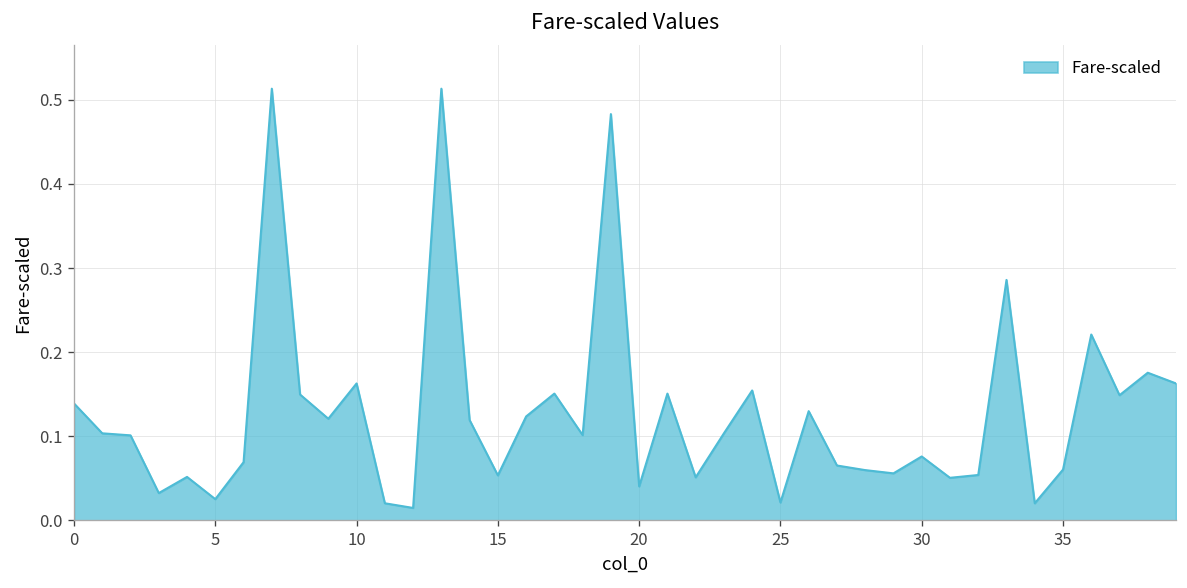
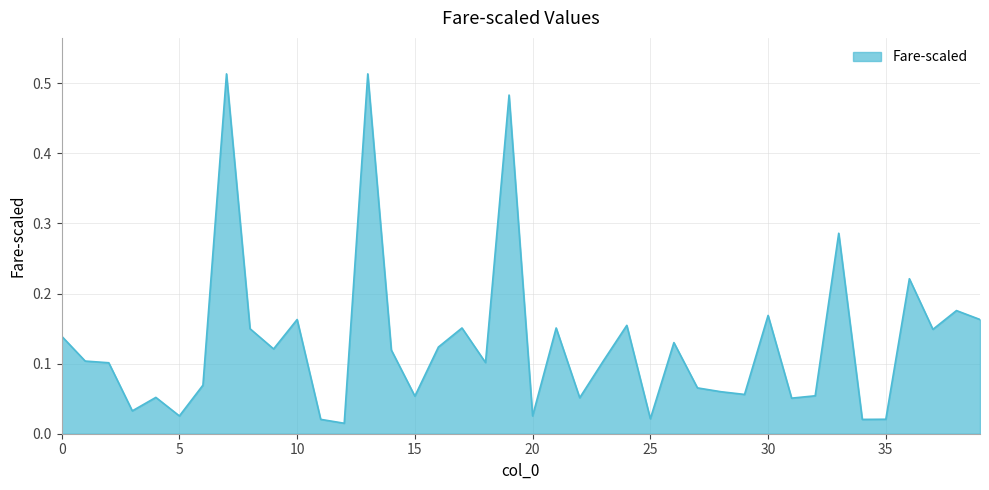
  {
    "0": 0.14,
    "5": 0.03,
    "10": 0.16,
    "15": 0.05,
-   "20": 0.04,
+   "20": 0.03,
    "25": 0.02,
-   "30": 0.08,
-   "35": 0.06
+   "30": 0.17,
+   "35": 0.02
  }
